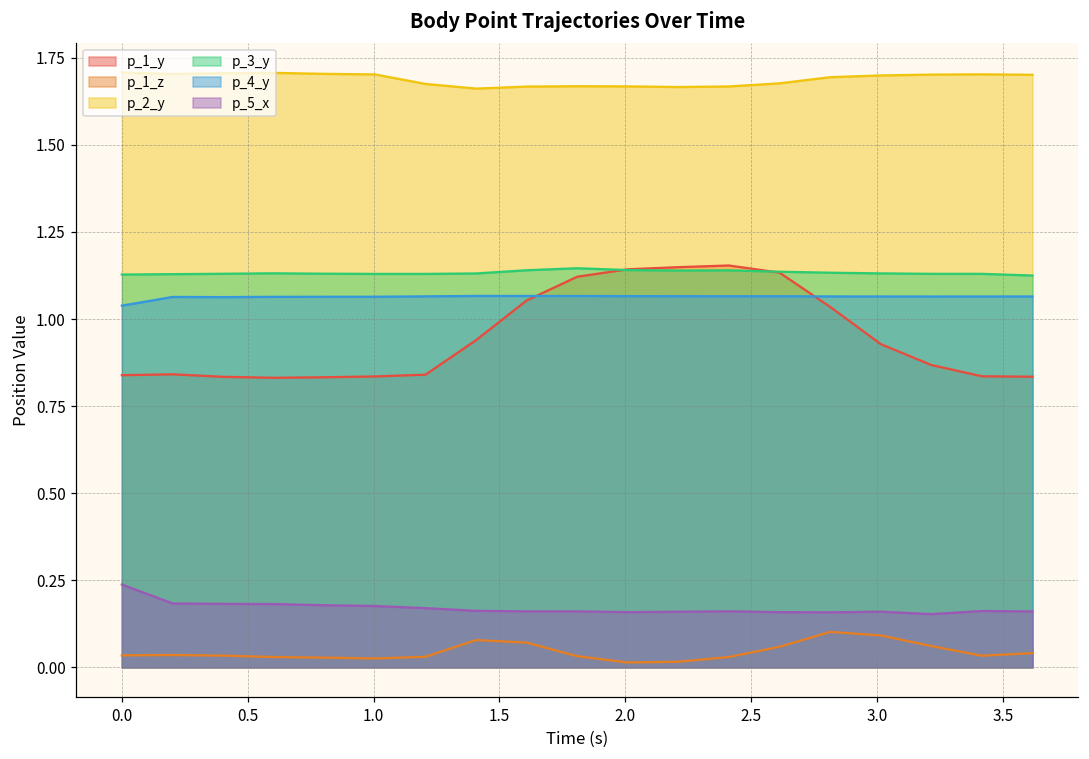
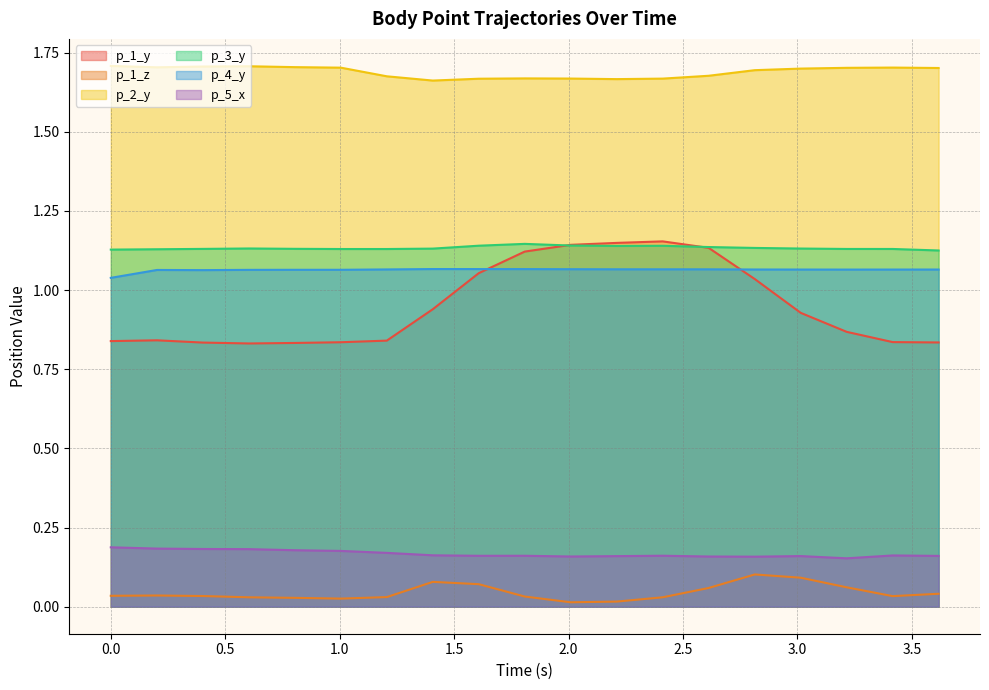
  {
    "p_3_y": {
      "0.0": 1.13
    },
    "p_4_y": {
      "0.0": 1.04
    },
    "p_5_x": {
-     "0.0": 0.24
+     "0.0": 0.19
    }
  }
